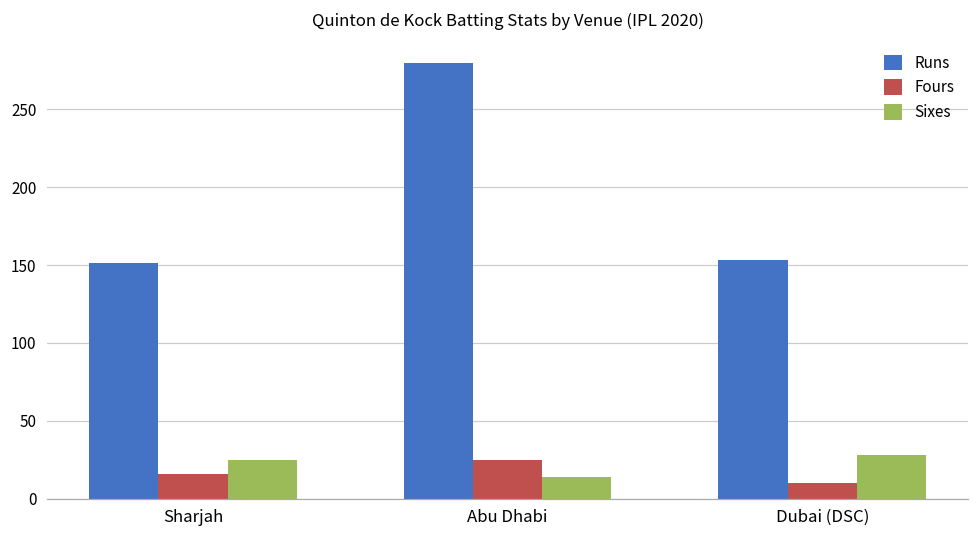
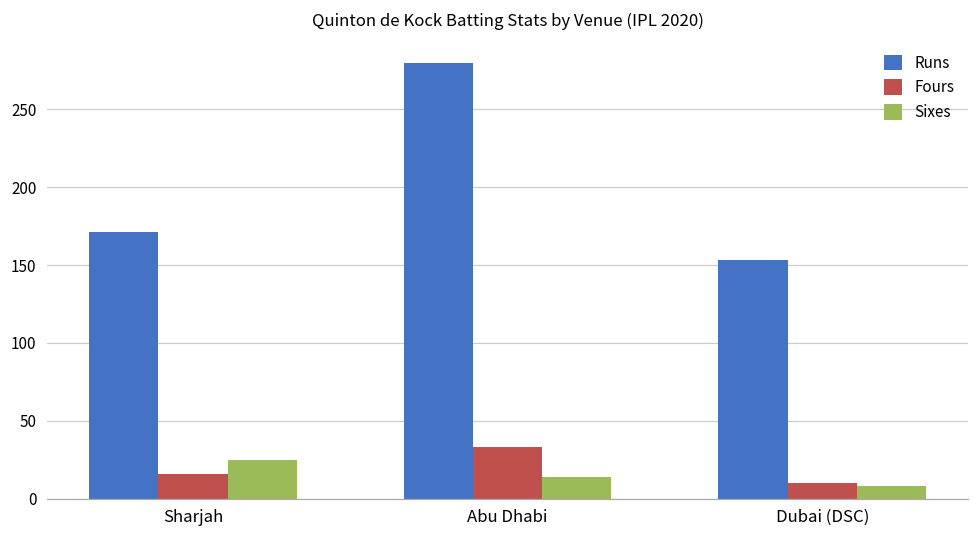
  {
    "Runs": {
-     "Sharjah": 151,
+     "Sharjah": 171,
      "Abu Dhabi": 280,
      "Dubai (DSC)": 153
    },
    "Fours": {
      "Sharjah": 16,
-     "Abu Dhabi": 25,
+     "Abu Dhabi": 33,
      "Dubai (DSC)": 10
    },
    "Sixes": {
      "Sharjah": 25,
      "Abu Dhabi": 14,
-     "Dubai (DSC)": 28
+     "Dubai (DSC)": 8
    }
  }
